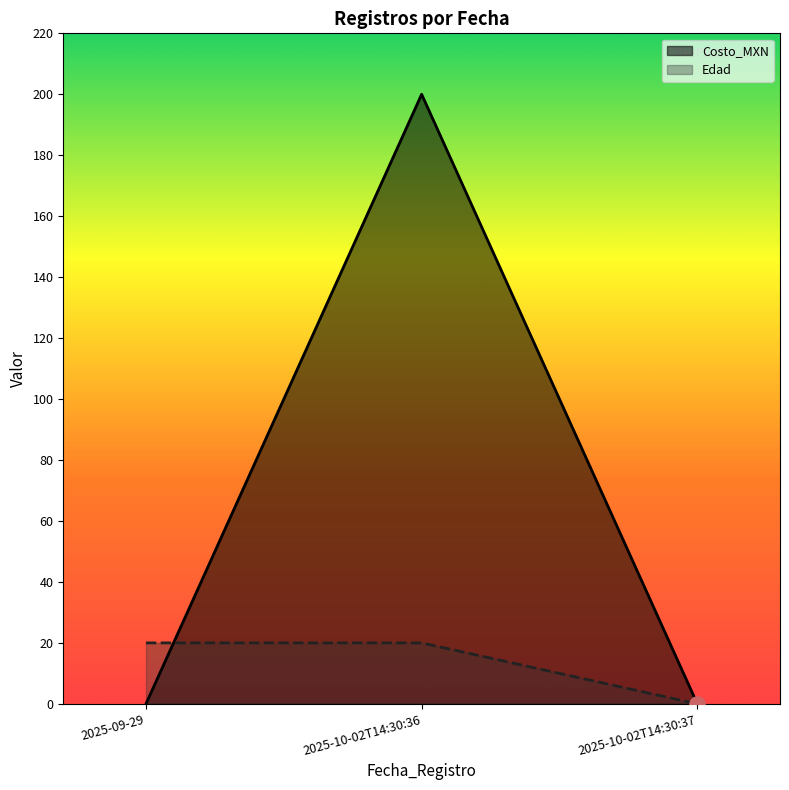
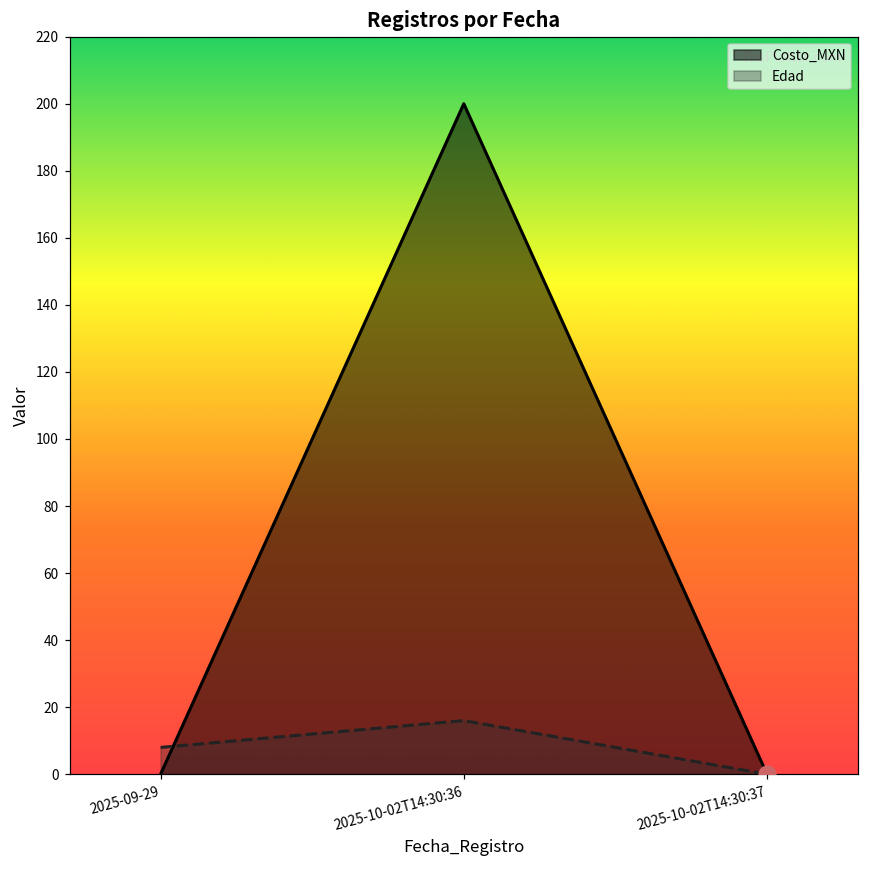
  {
    "Costo_MXN": {
      "2025-09-29": 0,
      "2025-10-02T14:30:36": 200
    },
    "Edad": {
-     "2025-09-29": 20,
-     "2025-10-02T14:30:36": 20
+     "2025-09-29": 8,
+     "2025-10-02T14:30:36": 16
    }
  }
